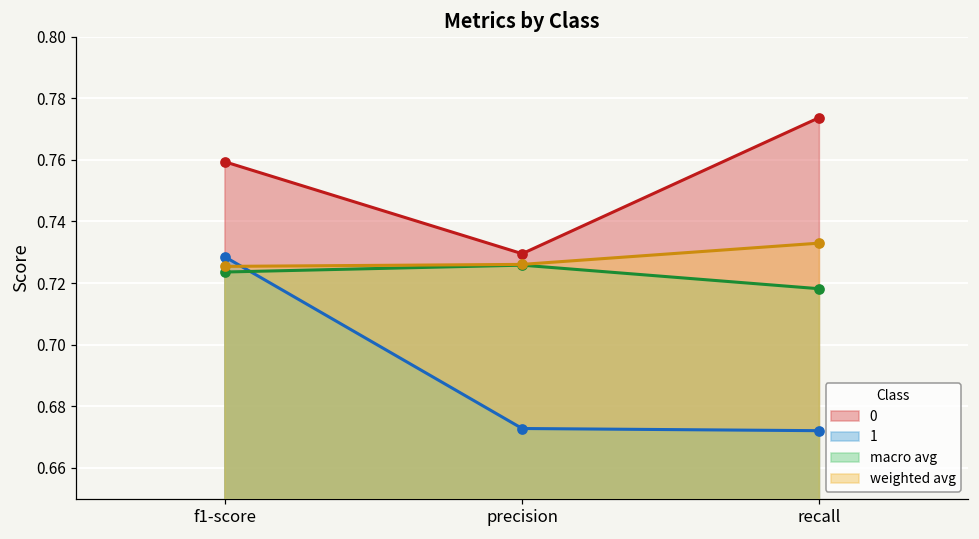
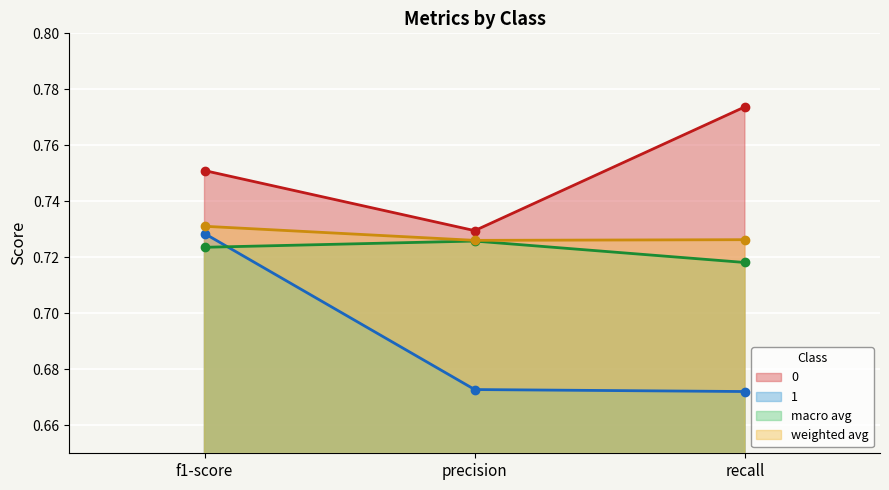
  {
    "0": {
-     "f1-score": 0.759,
+     "f1-score": 0.751,
      "precision": 0.730,
      "recall": 0.774
    },
    "1": {
      "f1-score": 0.728,
      "precision": 0.673,
      "recall": 0.672
    },
    "macro avg": {
      "f1-score": 0.724,
      "recall": 0.718
    },
    "weighted avg": {
-     "f1-score": 0.725,
-     "recall": 0.733
+     "f1-score": 0.731,
+     "recall": 0.726
    }
  }
